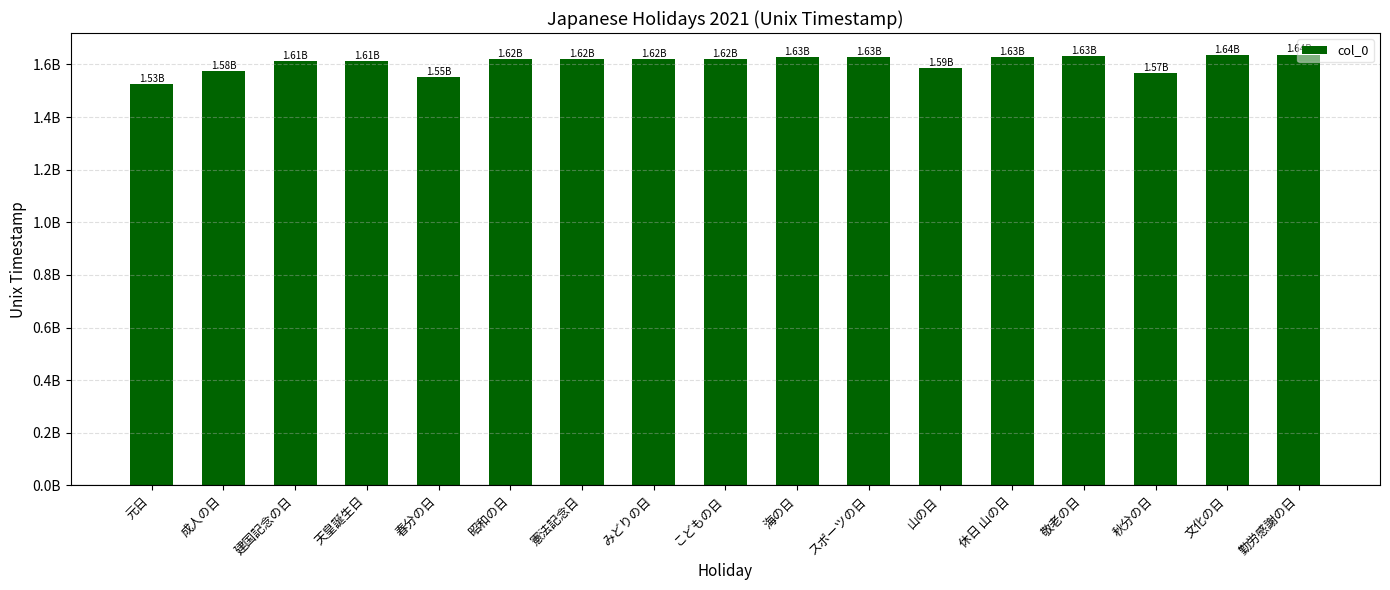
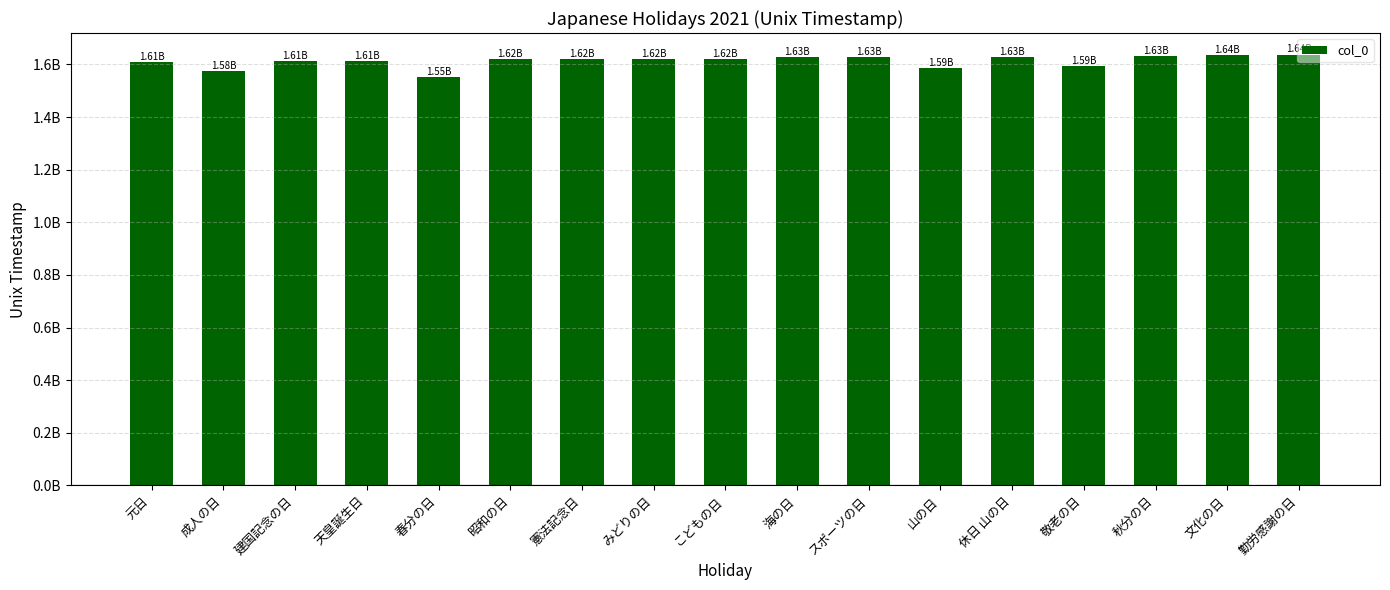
  {
-   "元日": "1.53B",
+   "元日": "1.61B",
    "成人の日": "1.58B",
    "建国記念の日": "1.61B",
    "天皇誕生日": "1.61B",
    "春分の日": "1.55B",
    "昭和の日": "1.62B",
    "憲法記念日": "1.62B",
    "みどりの日": "1.62B",
    "こどもの日": "1.62B",
    "海の日": "1.63B",
    "スポーツの日": "1.63B",
    "山の日": "1.59B",
    "休日 山の日": "1.63B",
-   "敬老の日": "1.63B",
-   "秋分の日": "1.57B",
+   "敬老の日": "1.59B",
+   "秋分の日": "1.63B",
    "文化の日": "1.64B"
  }
